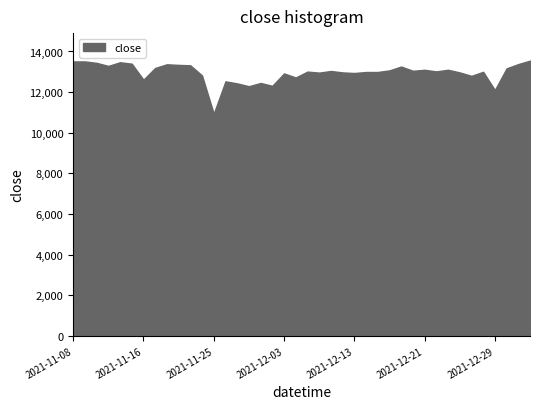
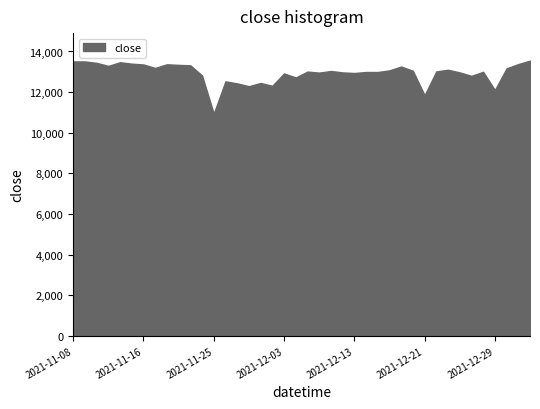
  {
    "2021-11-08": "13,500",
-   "2021-11-16": "12,600",
+   "2021-11-16": "13,400",
    "2021-11-25": "10,900",
    "2021-12-03": "12,900",
    "2021-12-13": "12,900",
-   "2021-12-21": "13,100",
+   "2021-12-21": "11,800",
    "2021-12-29": "12,100"
  }
